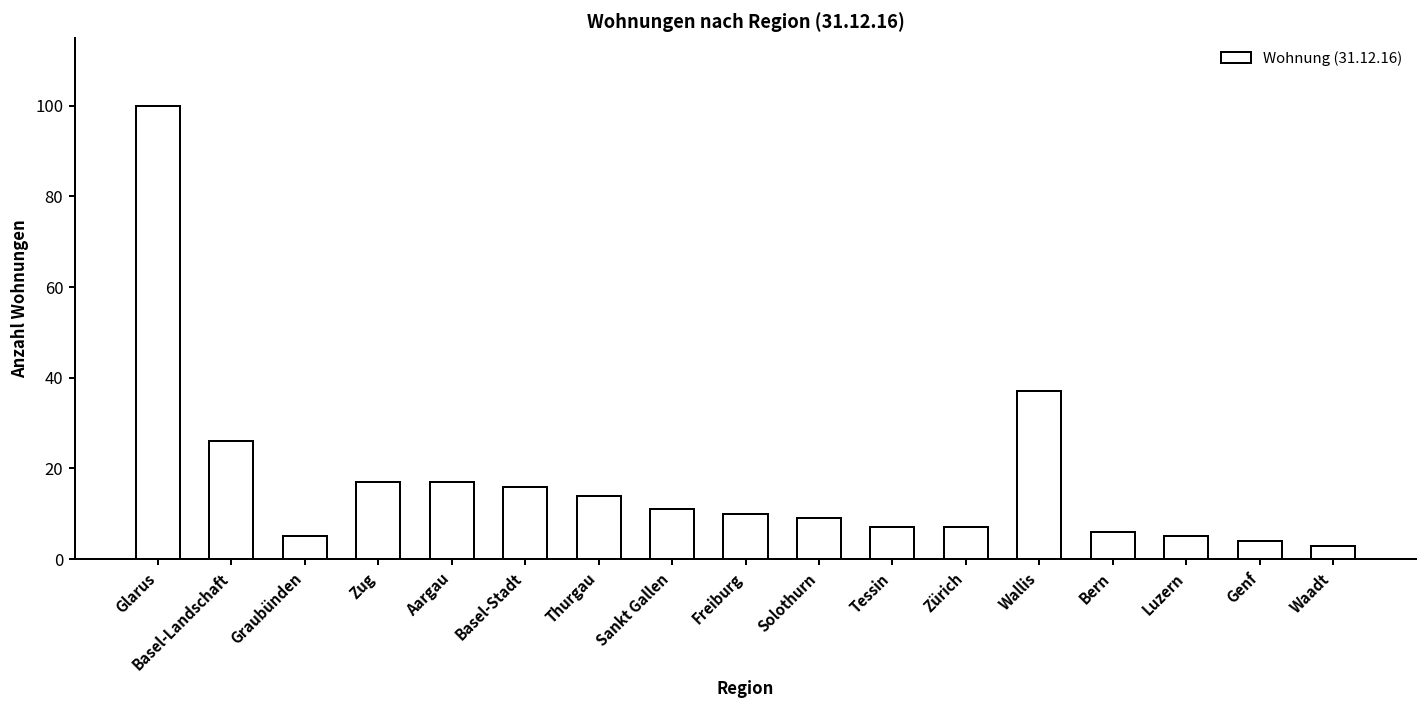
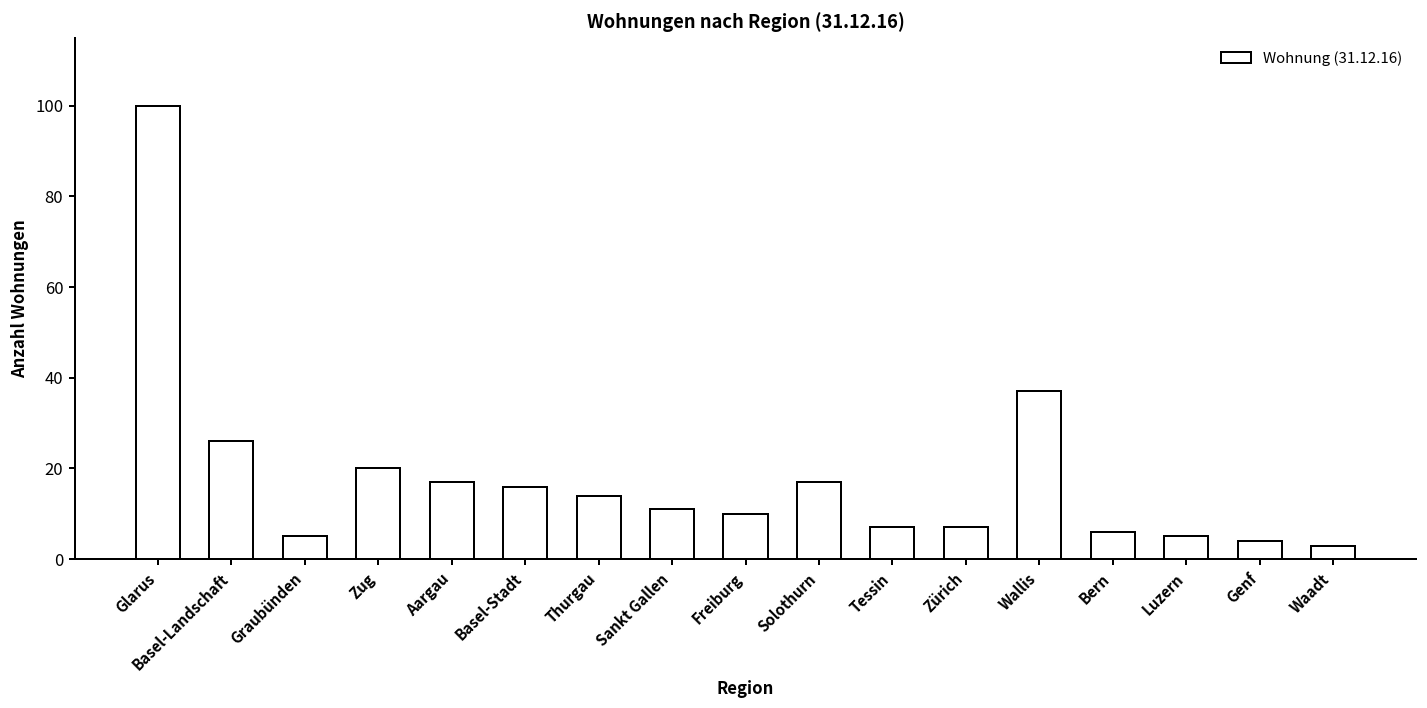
  {
    "Glarus": 100,
    "Basel-Landschaft": 26,
    "Graubünden": 5,
-   "Zug": 17,
+   "Zug": 20,
    "Aargau": 17,
    "Basel-Stadt": 16,
    "Thurgau": 14,
    "Sankt Gallen": 11,
    "Freiburg": 10,
-   "Solothurn": 9,
+   "Solothurn": 17,
    "Tessin": 7,
    "Zürich": 7,
    "Wallis": 37,
    "Bern": 6,
    "Luzern": 5,
    "Genf": 4,
    "Waadt": 3
  }
